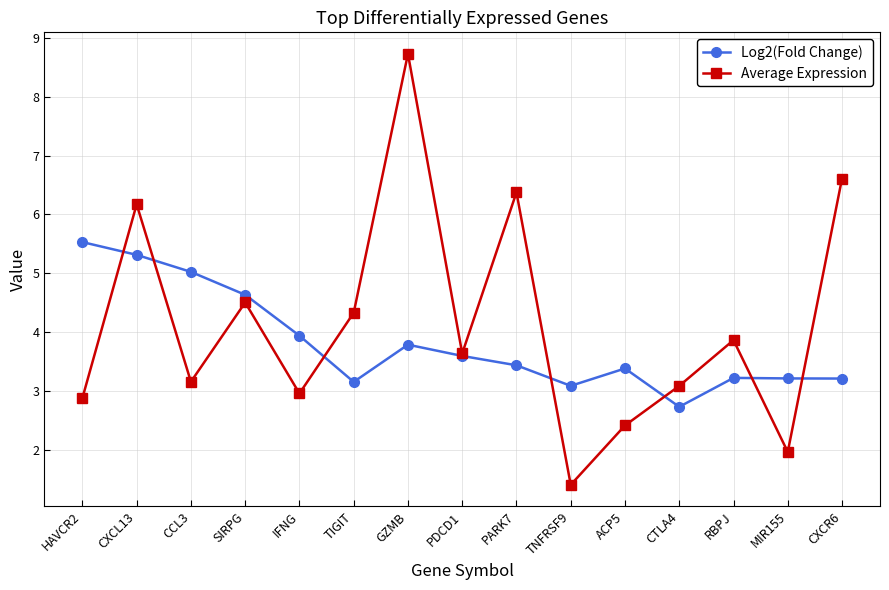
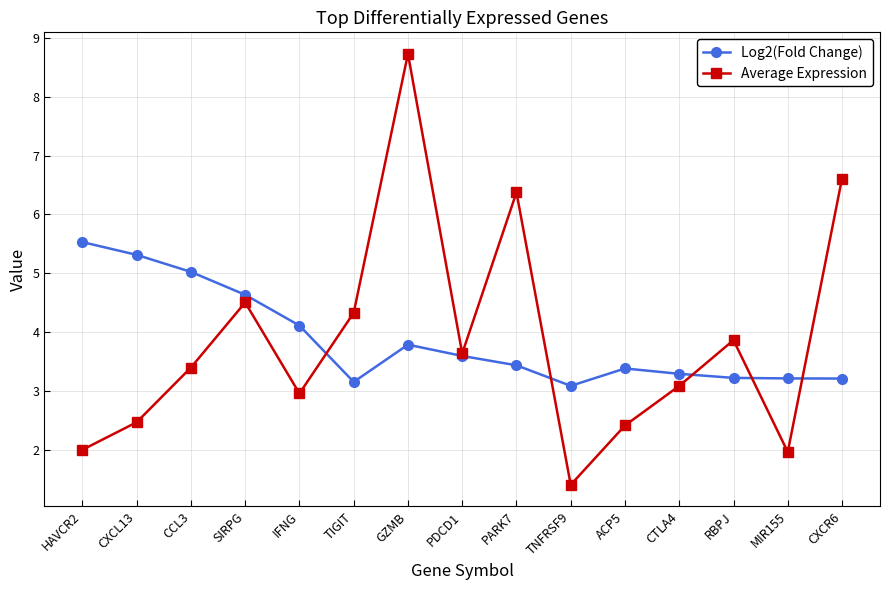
  {
    "Log2(Fold Change)": {
      "HAVCR2": 5.5,
      "CXCL13": 5.3,
      "CCL3": 5.0,
      "SIRPG": 4.6,
-     "IFNG": 3.9,
+     "IFNG": 4.1,
      "TIGIT": 3.2,
      "GZMB": 3.8,
      "PARK7": 3.4,
      "TNFRSF9": 3.1,
      "ACP5": 3.4,
-     "CTLA4": 2.7,
+     "CTLA4": 3.3,
      "RBPJ": 3.2,
      "MIR155": 3.2,
      "CXCR6": 3.2
    },
    "Average Expression": {
-     "HAVCR2": 2.9,
-     "CXCL13": 6.2,
-     "CCL3": 3.2,
+     "HAVCR2": 2.0,
+     "CXCL13": 2.5,
+     "CCL3": 3.4,
      "SIRPG": 4.5,
      "IFNG": 3.0,
      "TIGIT": 4.3,
      "GZMB": 8.7,
      "PARK7": 6.4,
      "TNFRSF9": 1.4,
      "ACP5": 2.4,
      "CTLA4": 3.1,
      "RBPJ": 3.9,
      "MIR155": 2.0,
      "CXCR6": 6.6
    }
  }
